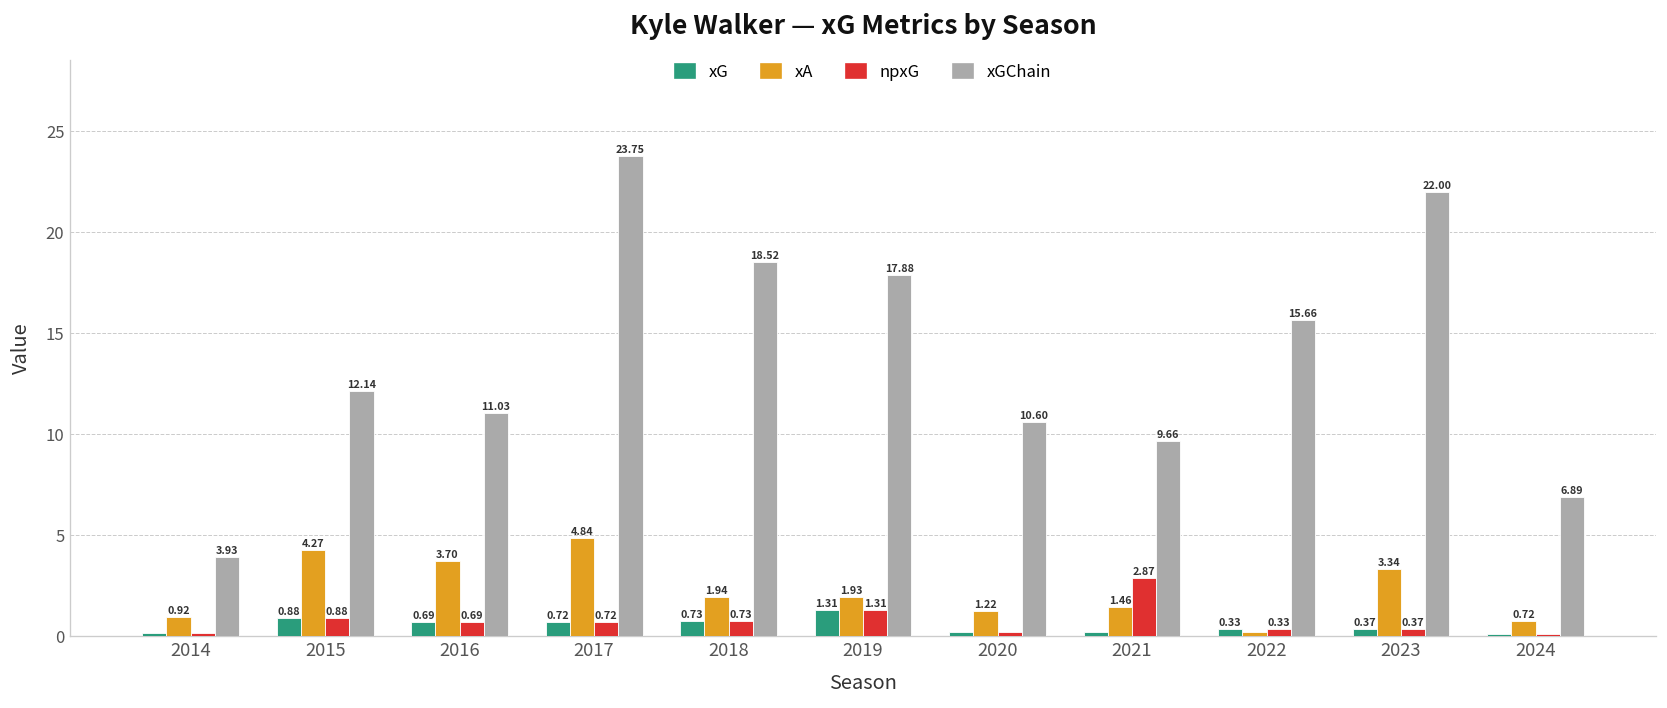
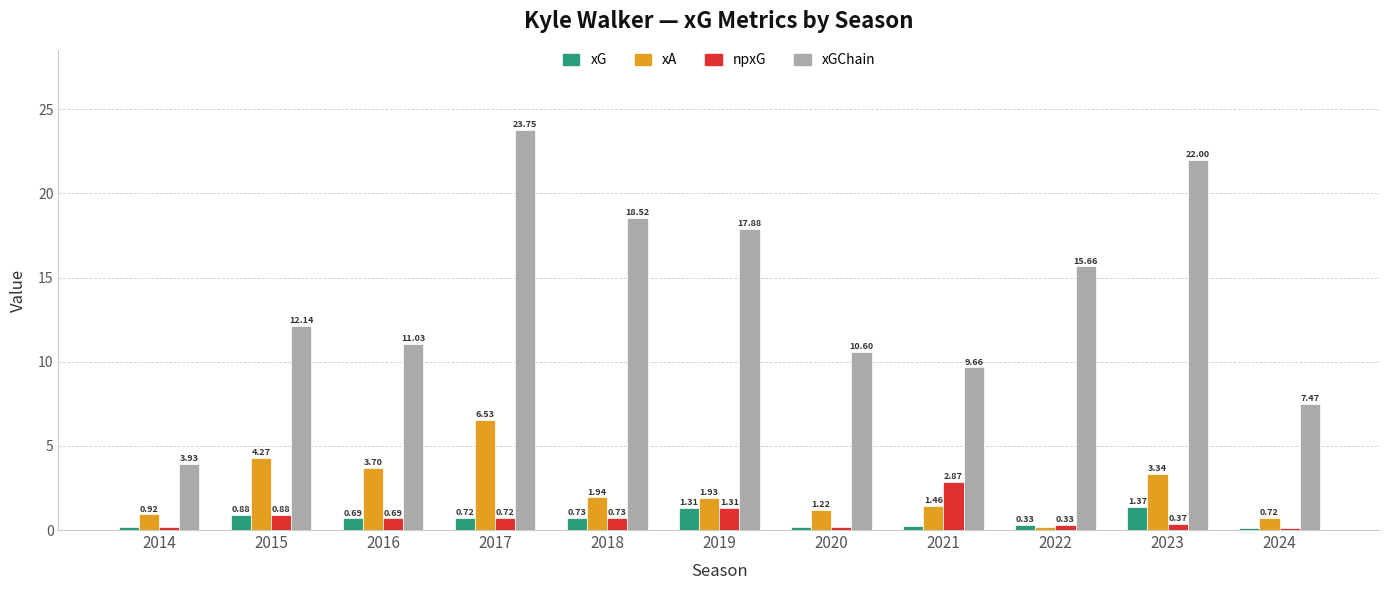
  {
    "xG": {
      "2015": 0.88,
      "2016": 0.69,
      "2017": 0.72,
      "2018": 0.73,
      "2019": 1.31,
      "2022": 0.33,
-     "2023": 0.37
+     "2023": 1.37
    },
    "xA": {
      "2014": 0.92,
      "2015": 4.27,
      "2016": 3.70,
-     "2017": 4.84,
+     "2017": 6.53,
      "2018": 1.94,
      "2019": 1.93,
      "2020": 1.22,
      "2021": 1.46,
      "2023": 3.34,
      "2024": 0.72
    },
    "npxG": {
      "2015": 0.88,
      "2016": 0.69,
      "2017": 0.72,
      "2018": 0.73,
      "2019": 1.31,
      "2021": 2.87,
      "2022": 0.33,
      "2023": 0.37
    },
    "xGChain": {
      "2014": 3.93,
      "2015": 12.14,
      "2016": 11.03,
      "2017": 23.75,
      "2018": 18.52,
      "2019": 17.88,
      "2020": 10.60,
      "2021": 9.66,
      "2022": 15.66,
      "2023": 22.00,
-     "2024": 6.89
+     "2024": 7.47
    }
  }
